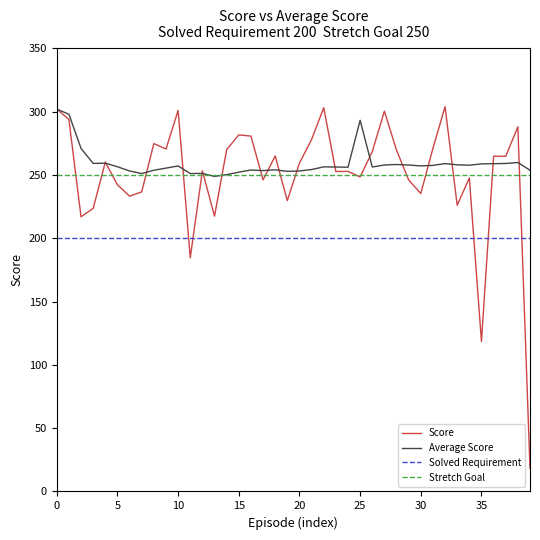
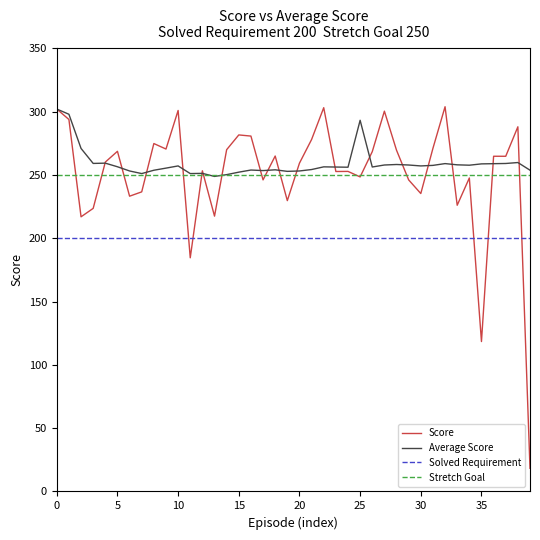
  {
    "Score": {
-     "5": 242,
+     "5": 269,
      "10": 301,
      "15": 282,
      "20": 259,
      "30": 235,
      "35": 118
    },
    "Average Score": {
      "5": 256,
      "10": 257,
      "15": 252,
      "20": 253,
      "25": 293,
      "30": 257,
      "35": 259
    },
    "Solved Requirement": {
      "0": 200,
      "5": 200,
      "10": 200,
      "15": 200,
      "20": 200,
      "25": 200,
      "30": 200,
      "35": 200
    },
    "Stretch Goal": {
      "0": 250,
      "5": 250,
      "10": 250,
      "15": 250,
      "20": 250,
      "30": 250,
      "35": 250
    }
  }
